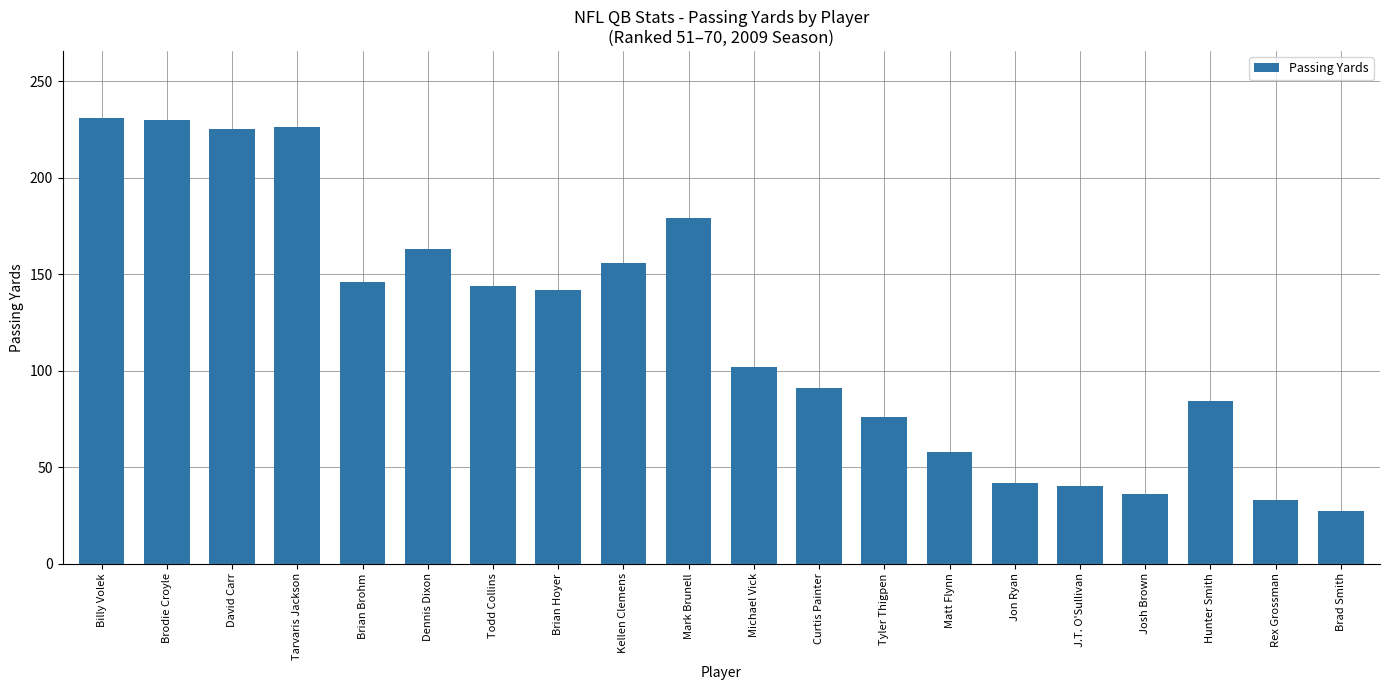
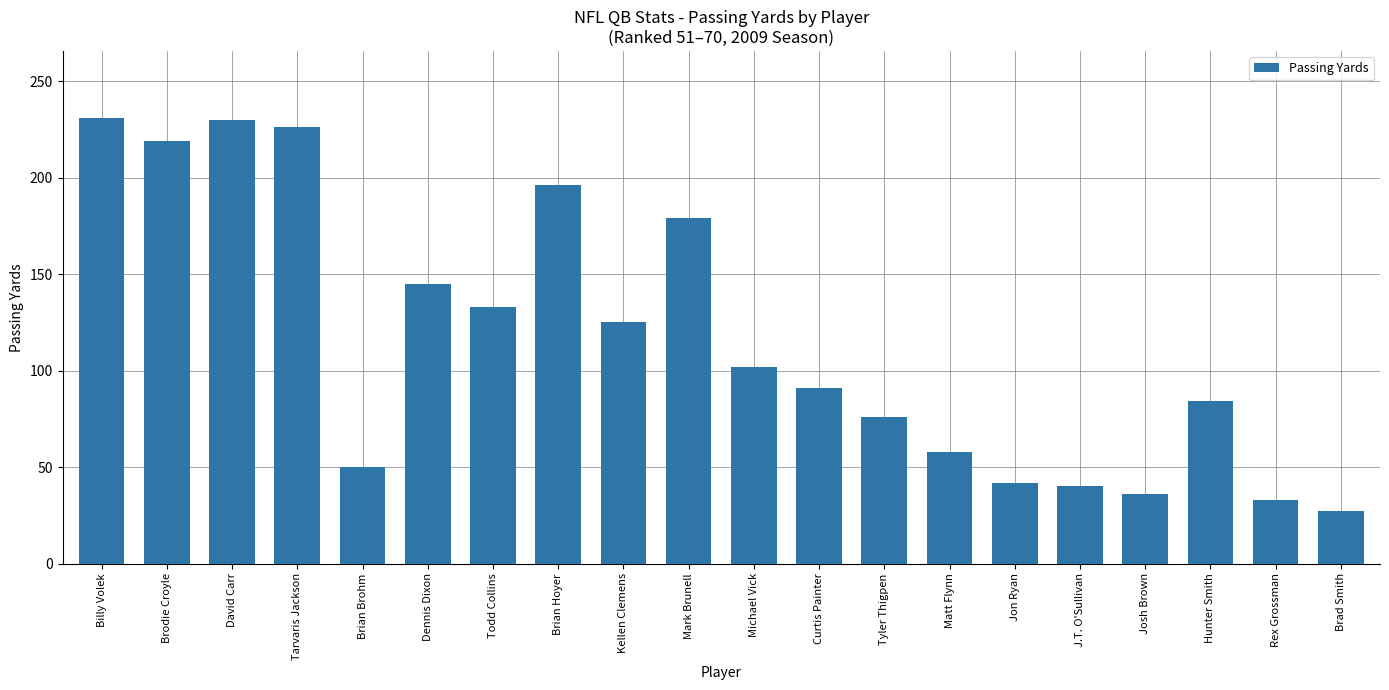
  {
    "Billy Volek": 231,
-   "Brodie Croyle": 230,
-   "David Carr": 225,
+   "Brodie Croyle": 219,
+   "David Carr": 230,
    "Tarvaris Jackson": 226,
-   "Brian Brohm": 146,
-   "Dennis Dixon": 163,
-   "Todd Collins": 144,
-   "Brian Hoyer": 142,
-   "Kellen Clemens": 156,
+   "Brian Brohm": 50,
+   "Dennis Dixon": 145,
+   "Todd Collins": 133,
+   "Brian Hoyer": 196,
+   "Kellen Clemens": 125,
    "Mark Brunell": 179,
    "Michael Vick": 102,
    "Curtis Painter": 91,
    "Tyler Thigpen": 76,
    "Matt Flynn": 58,
    "Jon Ryan": 42,
    "J.T. O'Sullivan": 40,
    "Josh Brown": 36,
    "Hunter Smith": 84,
    "Rex Grossman": 33,
    "Brad Smith": 27
  }
